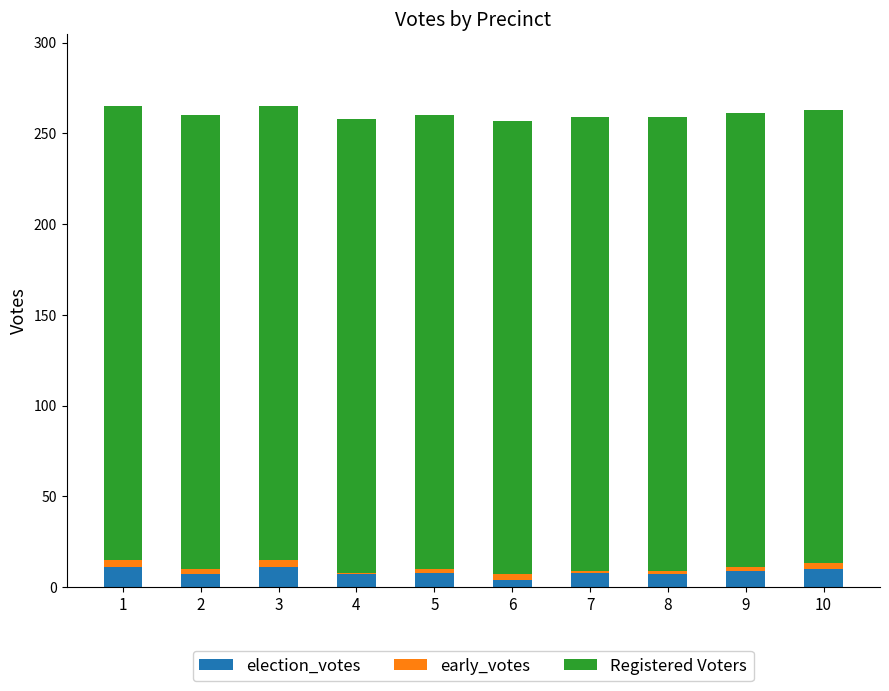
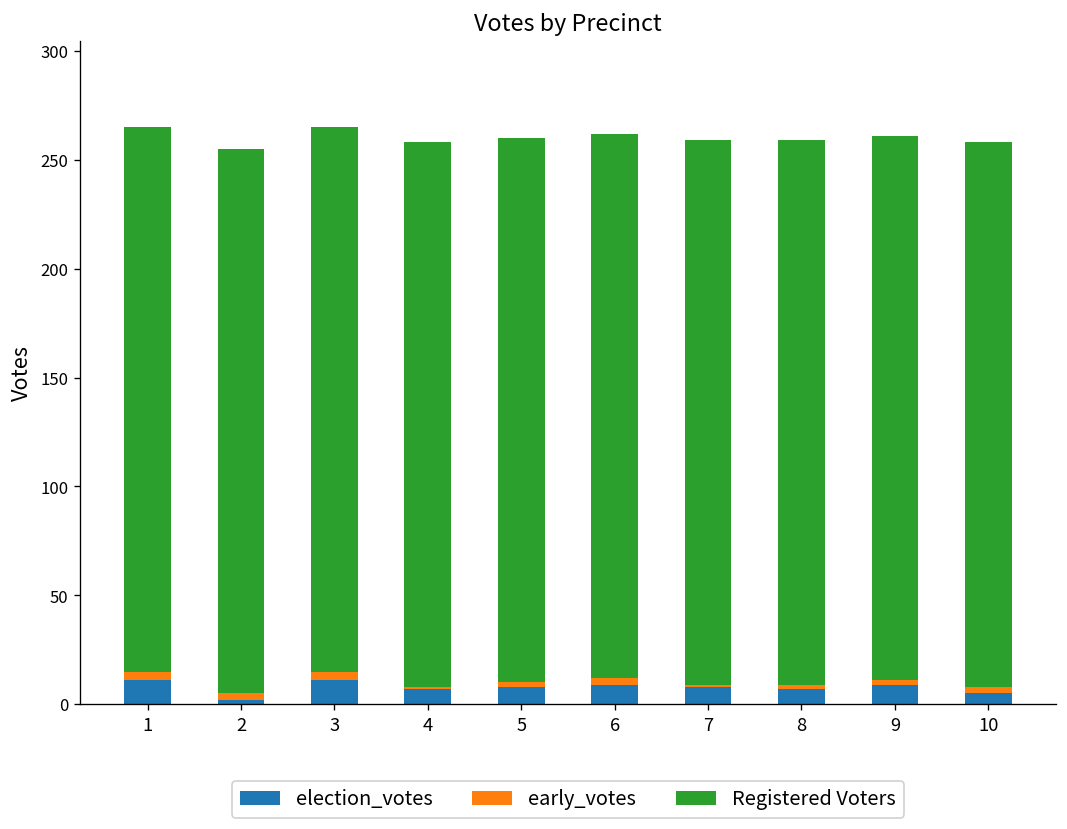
  {
    "election_votes": {
      "1": 11,
-     "2": 7,
+     "2": 2,
      "3": 11,
      "4": 7,
      "5": 8,
-     "6": 4,
+     "6": 9,
      "7": 8,
      "8": 7,
      "9": 9,
-     "10": 10
+     "10": 5
    },
    "early_votes": {
      "1": 4,
      "2": 3,
      "3": 4,
      "5": 2,
      "6": 3,
      "8": 2,
      "9": 2,
      "10": 3
    },
    "Registered Voters": {
      "1": 250,
      "2": 250,
      "3": 250,
      "4": 250,
      "5": 250,
      "6": 250,
      "7": 250,
      "8": 250,
      "9": 250,
      "10": 250
    }
  }
